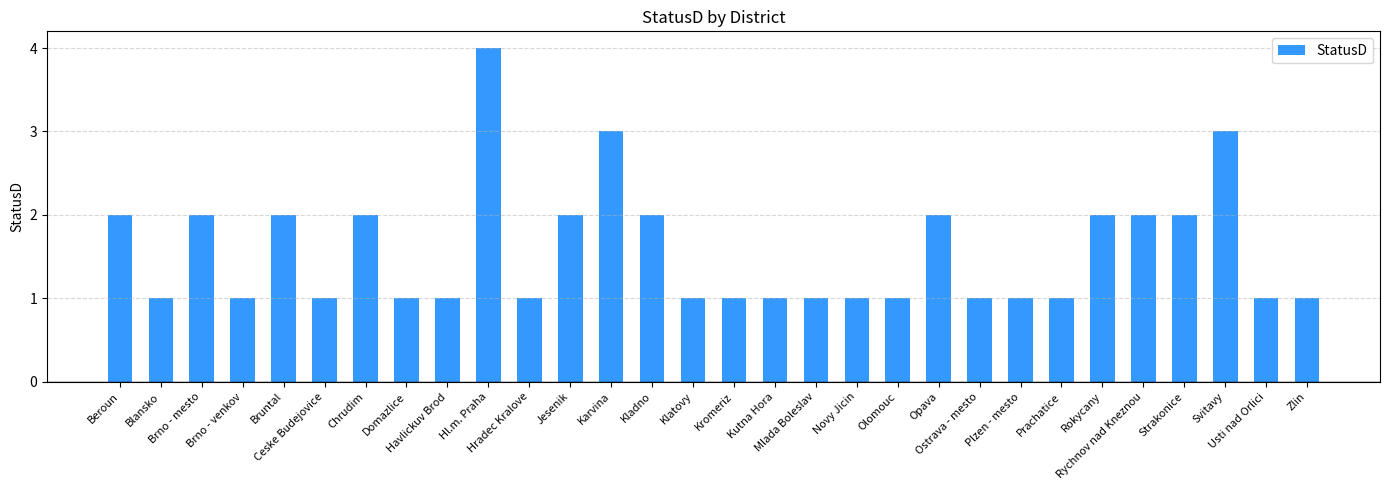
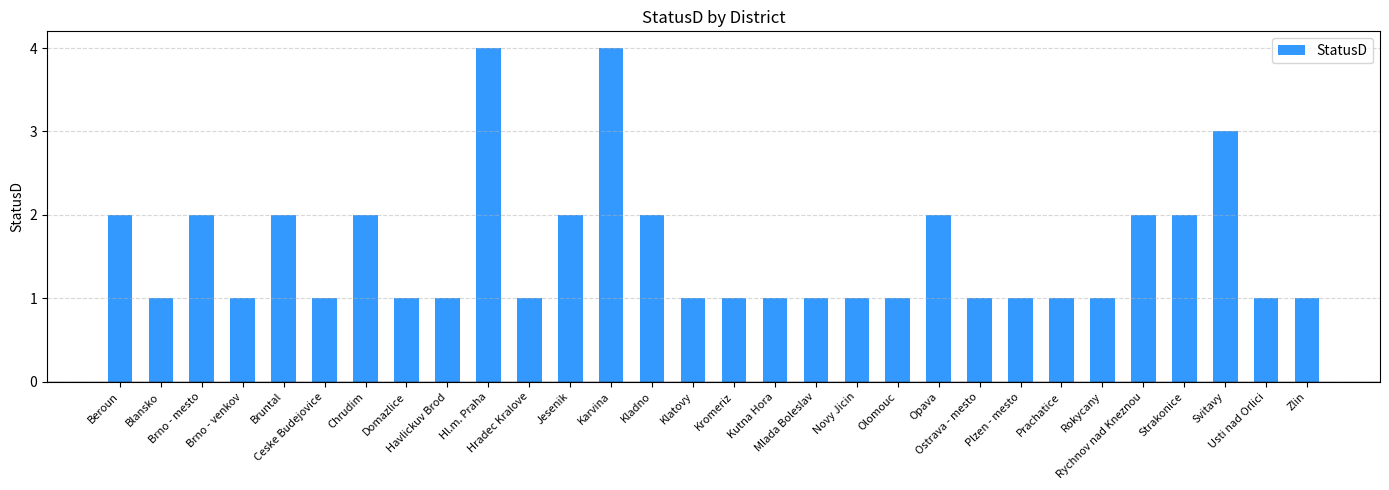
  {
    "Beroun": 2,
    "Blansko": 1,
    "Brno - mesto": 2,
    "Brno - venkov": 1,
    "Bruntal": 2,
    "Ceske Budejovice": 1,
    "Chrudim": 2,
    "Domazlice": 1,
    "Havlickuv Brod": 1,
    "Hl.m. Praha": 4,
    "Hradec Kralove": 1,
    "Jesenik": 2,
-   "Karvina": 3,
+   "Karvina": 4,
    "Kladno": 2,
    "Klatovy": 1,
    "Kromeriz": 1,
    "Kutna Hora": 1,
    "Mlada Boleslav": 1,
    "Novy Jicin": 1,
    "Olomouc": 1,
    "Opava": 2,
    "Ostrava - mesto": 1,
    "Plzen - mesto": 1,
    "Prachatice": 1,
-   "Rokycany": 2,
+   "Rokycany": 1,
    "Rychnov nad Kneznou": 2,
    "Strakonice": 2,
    "Svitavy": 3,
    "Usti nad Orlici": 1,
    "Zlin": 1
  }
